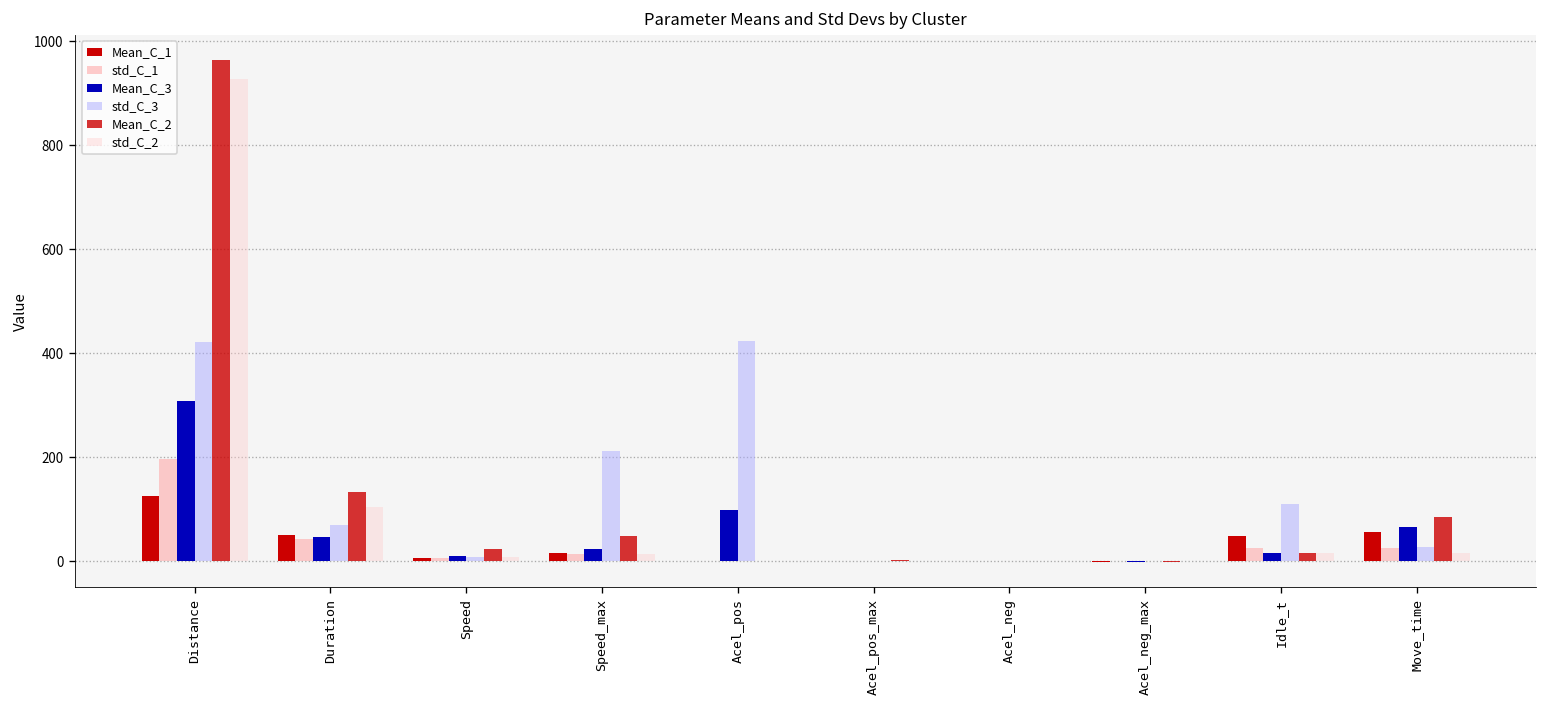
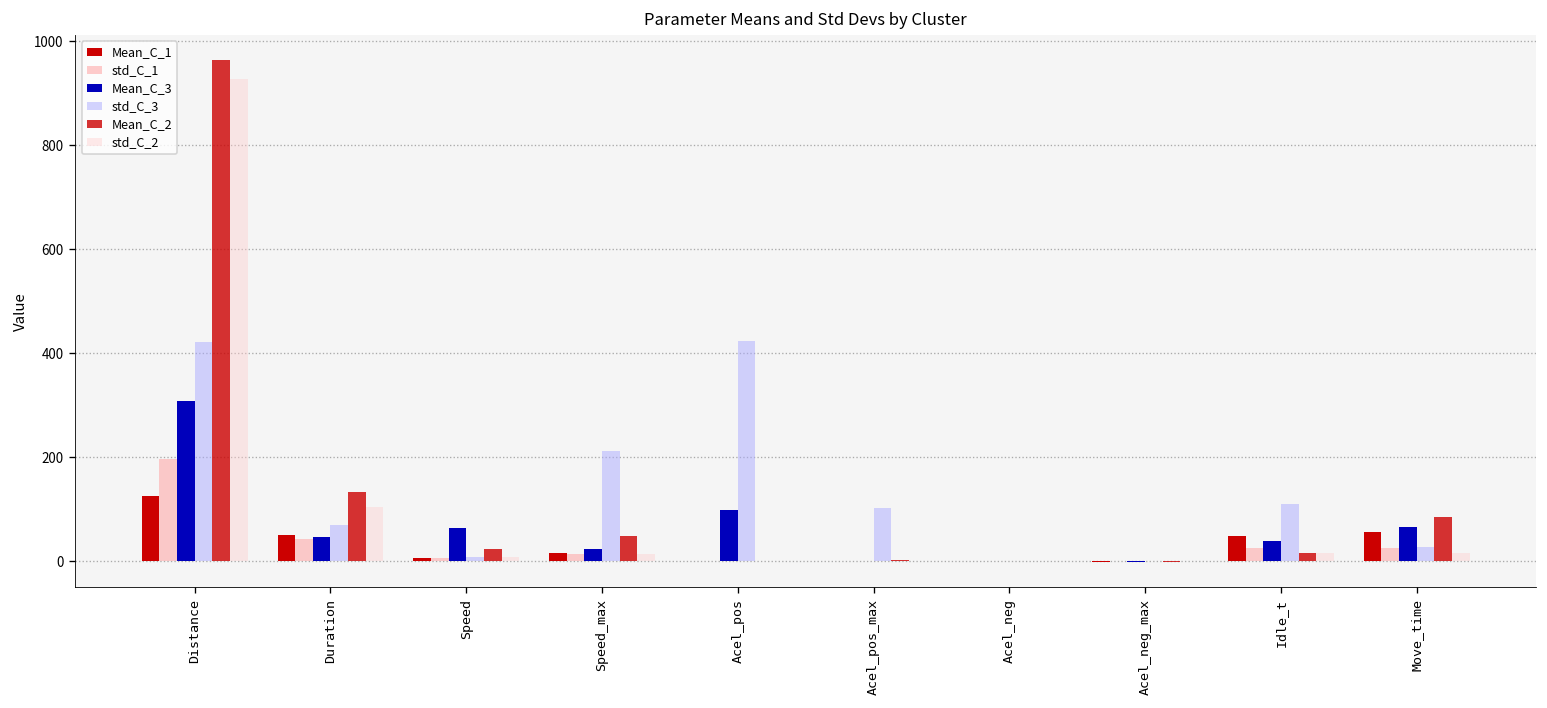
  {
    "Mean_C_3": {
      "Distance": 310,
      "Duration": 50,
-     "Speed": 10,
+     "Speed": 60,
      "Speed_max": 20,
      "Acel_pos": 100,
-     "Idle_t": 20,
+     "Idle_t": 40,
      "Move_time": 70
    },
    "std_C_3": {
      "Distance": 420,
      "Duration": 70,
      "Speed": 10,
      "Speed_max": 210,
      "Acel_pos": 420,
-     "Acel_pos_max": 0,
+     "Acel_pos_max": 100,
      "Idle_t": 110,
      "Move_time": 30
    }
  }
